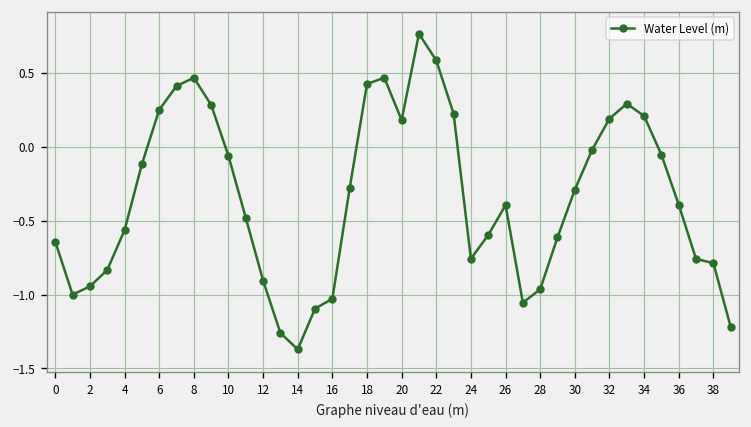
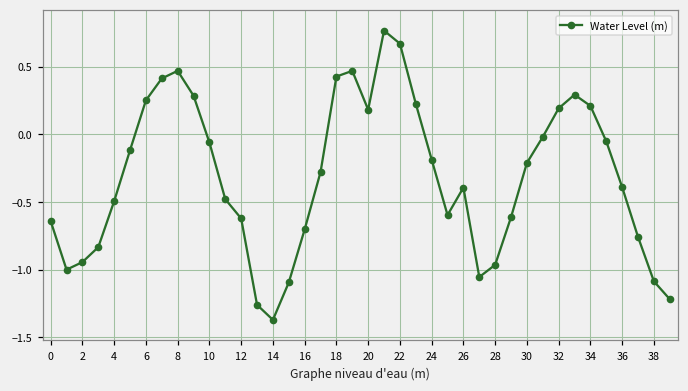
  {
    "0": -0.64,
    "2": -0.94,
-   "4": -0.56,
+   "4": -0.49,
    "6": 0.25,
    "8": 0.47,
    "10": -0.06,
-   "12": -0.90,
+   "12": -0.62,
    "14": -1.37,
-   "16": -1.03,
+   "16": -0.70,
    "18": 0.43,
    "20": 0.18,
-   "22": 0.59,
-   "24": -0.76,
+   "22": 0.67,
+   "24": -0.19,
    "26": -0.39,
    "28": -0.96,
-   "30": -0.29,
+   "30": -0.21,
    "32": 0.19,
    "34": 0.21,
    "36": -0.39,
-   "38": -0.79
+   "38": -1.09
  }
